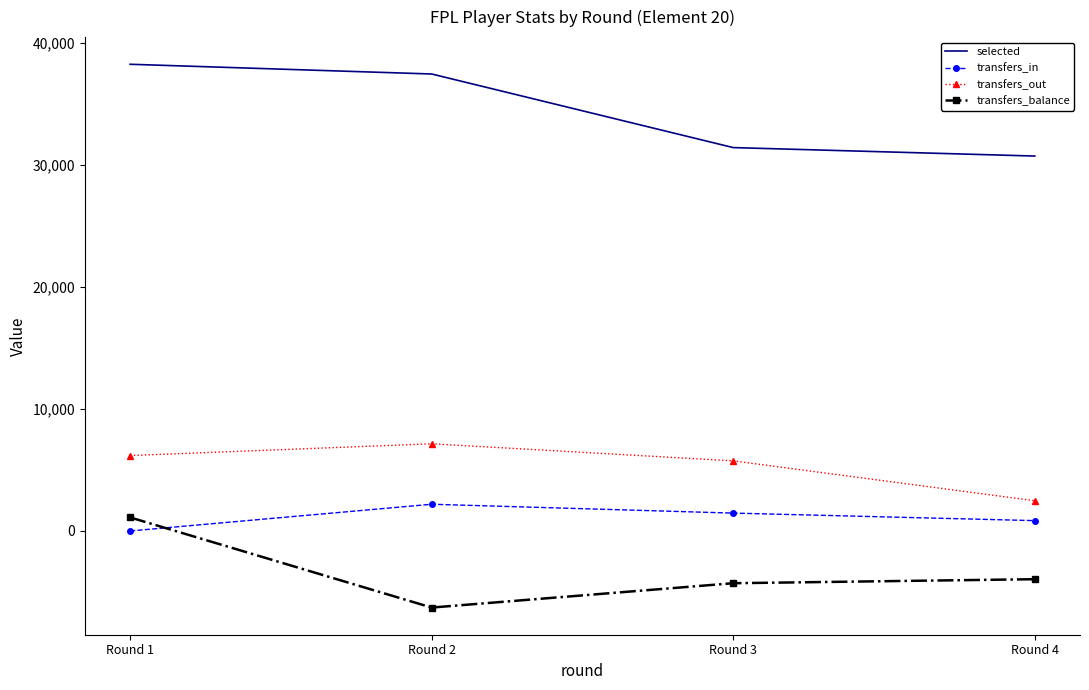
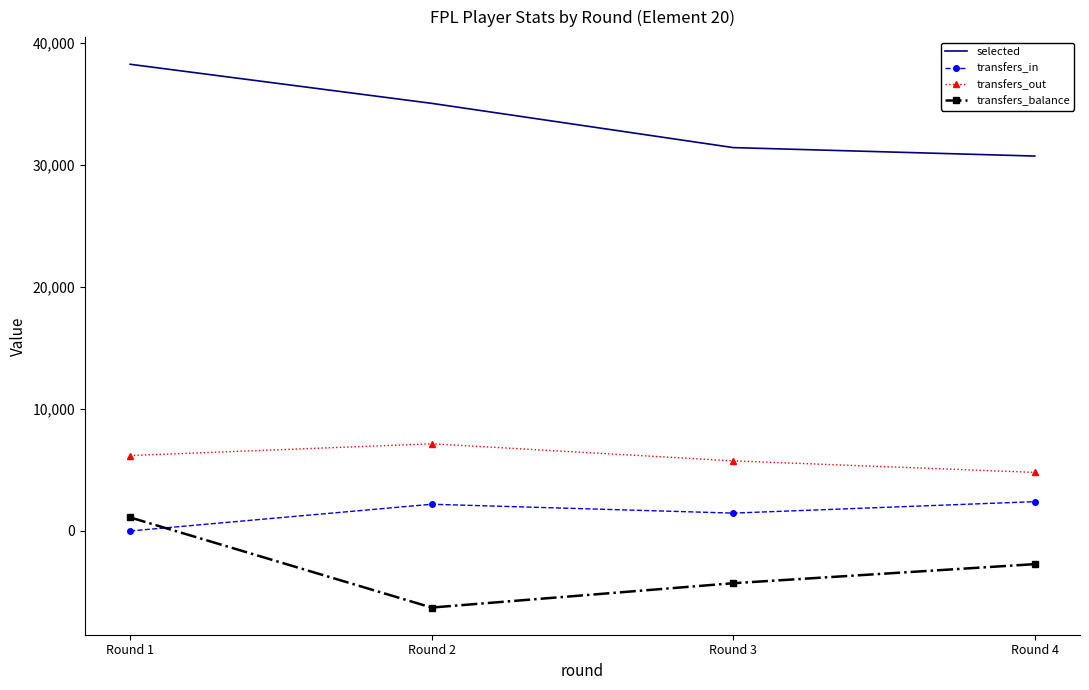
  {
    "selected": {
      "Round 1": "38,200",
-     "Round 2": "37,400",
+     "Round 2": "35,000",
      "Round 3": "31,400",
      "Round 4": "30,700"
    },
    "transfers_in": {
      "Round 1": "0",
      "Round 2": "2,200",
      "Round 3": "1,500",
-     "Round 4": "800"
+     "Round 4": "2,400"
    },
    "transfers_out": {
      "Round 1": "6,200",
      "Round 2": "7,100",
      "Round 3": "5,700",
-     "Round 4": "2,500"
+     "Round 4": "4,800"
    },
    "transfers_balance": {
      "Round 1": "1,100",
      "Round 2": "-6,300",
      "Round 3": "-4,300",
-     "Round 4": "-4,000"
+     "Round 4": "-2,700"
    }
  }
